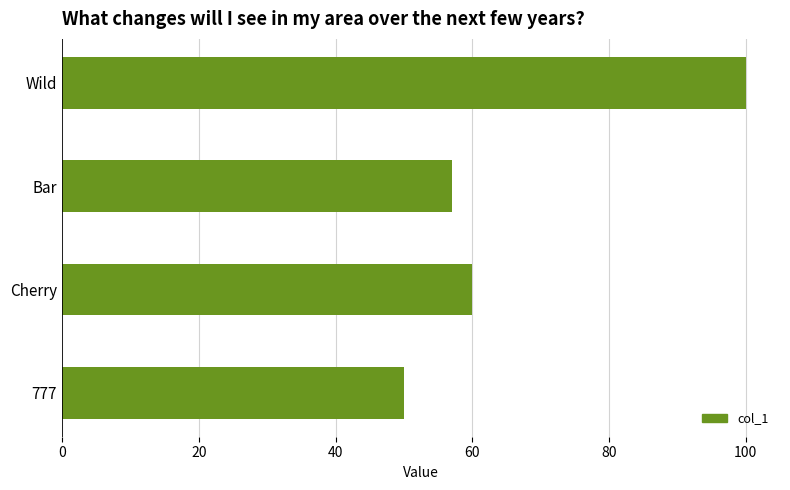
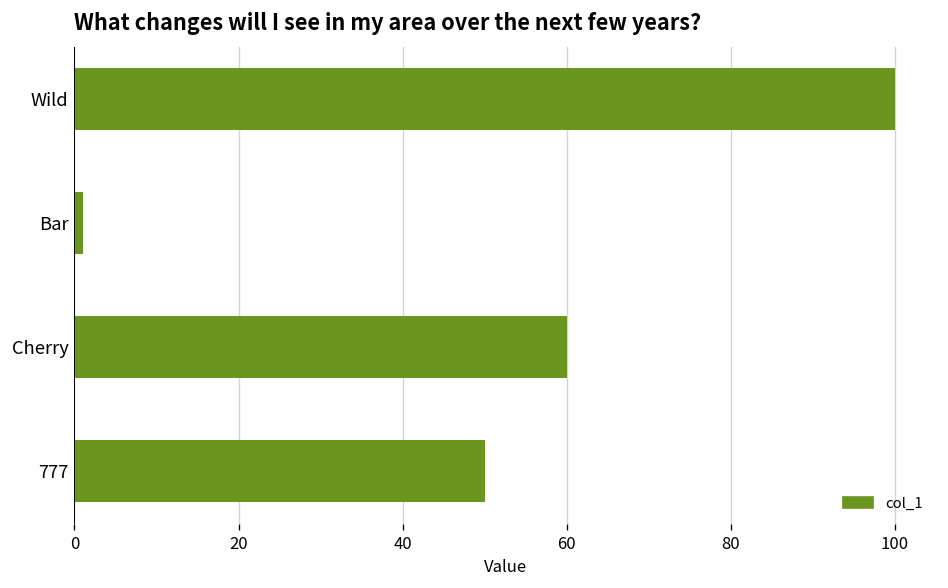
  {
    "Wild": 100,
-   "Bar": 57,
+   "Bar": 1,
    "Cherry": 60,
    "777": 50
  }
